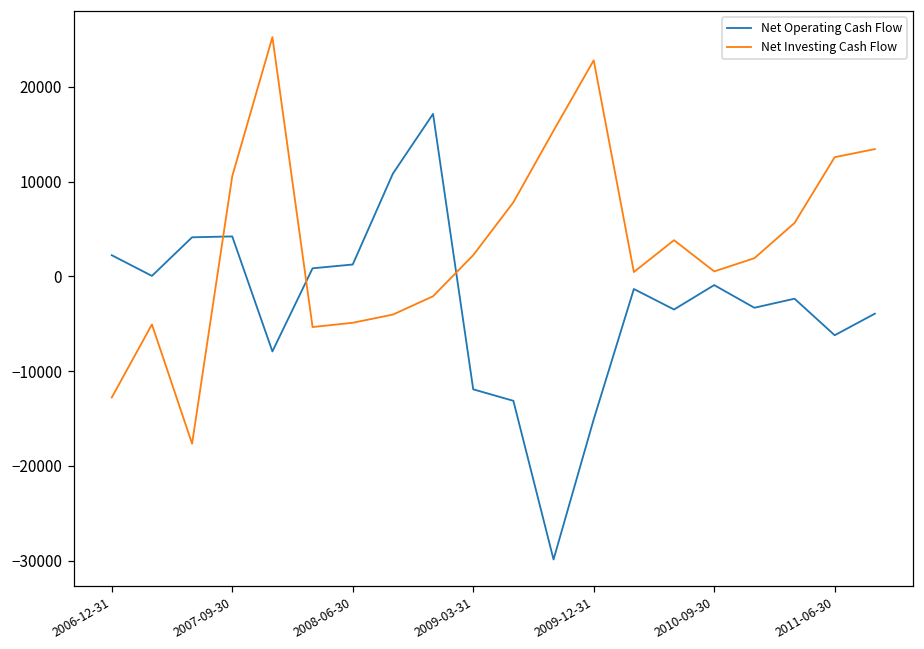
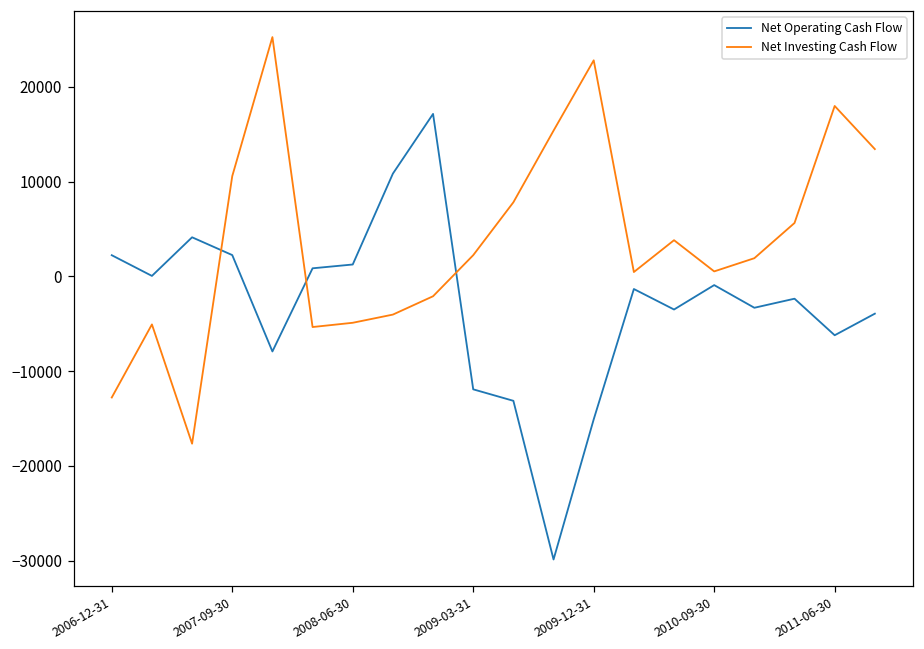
  {
    "Net Operating Cash Flow": {
      "2006-12-31": 2000,
-     "2007-09-30": 4000,
+     "2007-09-30": 2000,
      "2008-06-30": 1000,
      "2009-03-31": -12000,
      "2009-12-31": -15000,
      "2010-09-30": -1000,
      "2011-06-30": -6000
    },
    "Net Investing Cash Flow": {
      "2006-12-31": -13000,
      "2007-09-30": 11000,
      "2008-06-30": -5000,
      "2009-03-31": 2000,
      "2009-12-31": 23000,
      "2010-09-30": 1000,
-     "2011-06-30": 13000
+     "2011-06-30": 18000
    }
  }
